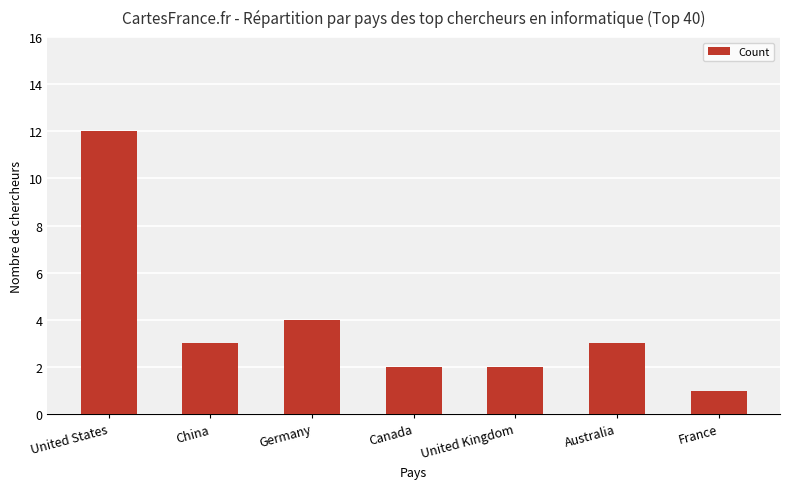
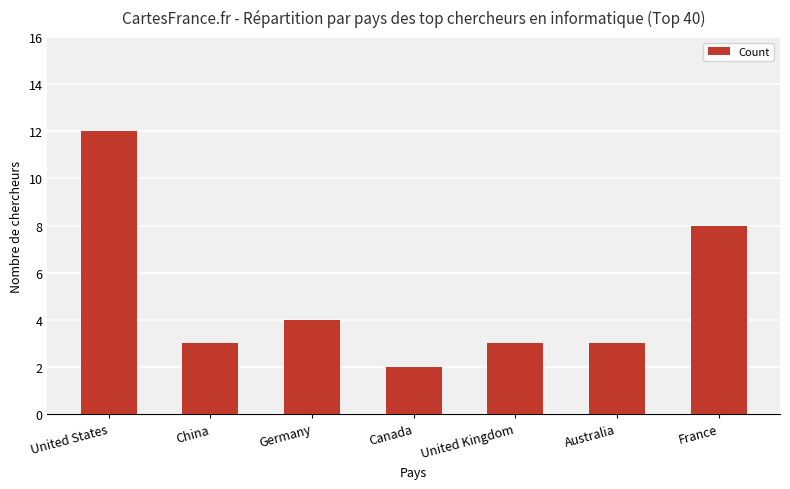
  {
    "United States": 12,
    "China": 3,
    "Germany": 4,
    "Canada": 2,
-   "United Kingdom": 2,
+   "United Kingdom": 3,
    "Australia": 3,
-   "France": 1
+   "France": 8
  }
